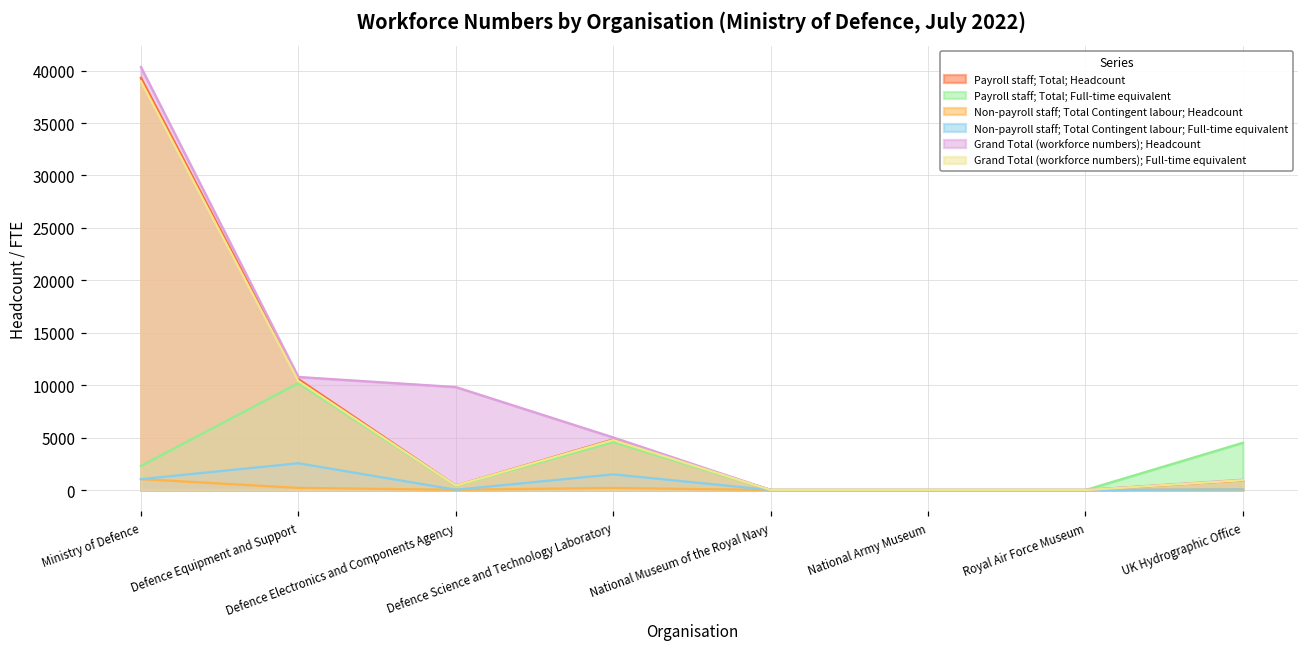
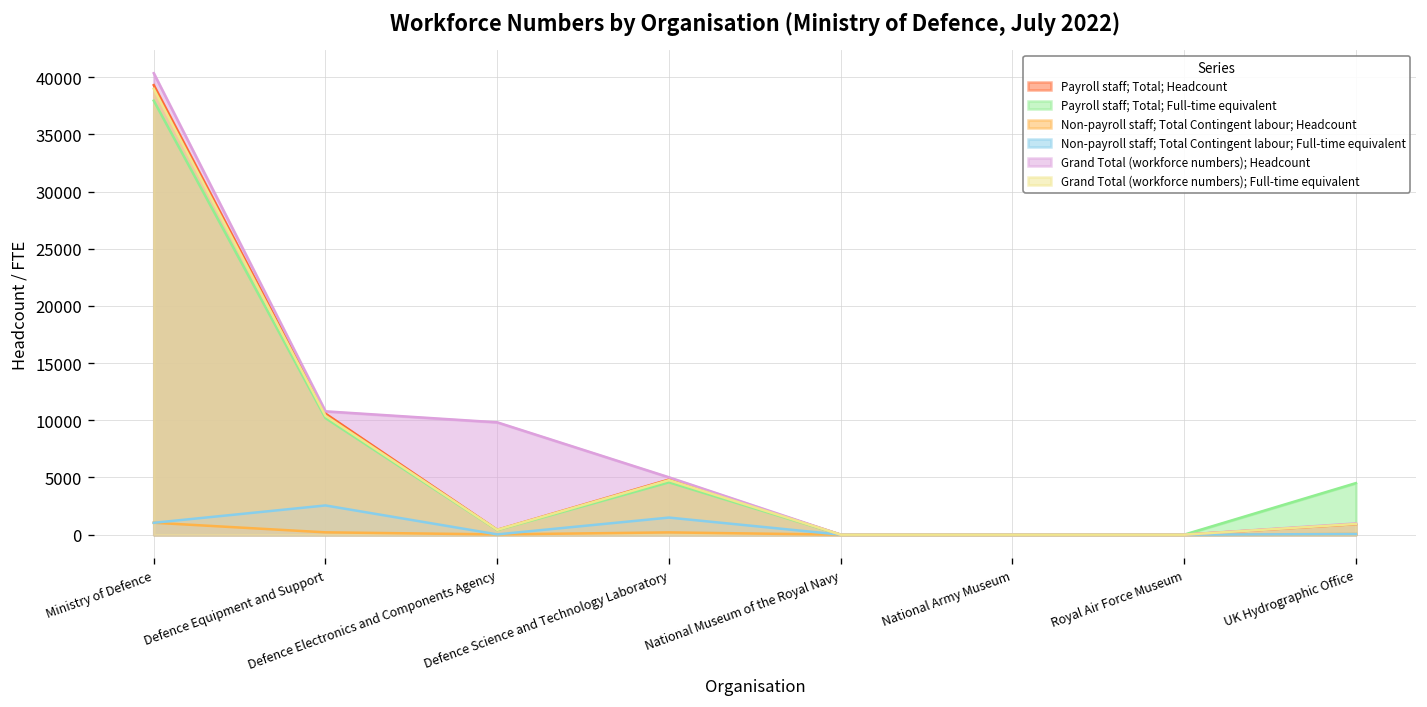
  {
    "Payroll staff; Total; Full-time equivalent": {
-     "Ministry of Defence": 2000,
+     "Ministry of Defence": 38000,
      "UK Hydrographic Office": 5000
    },
    "Non-payroll staff; Total Contingent labour; Full-time equivalent": {
      "Defence Equipment and Support": 3000,
      "Defence Science and Technology Laboratory": 1000
    },
    "Grand Total (workforce numbers); Headcount": {
      "Ministry of Defence": 40000,
      "Defence Electronics and Components Agency": 10000
    },
    "Grand Total (workforce numbers); Full-time equivalent": {
      "Ministry of Defence": 39000
    }
  }
